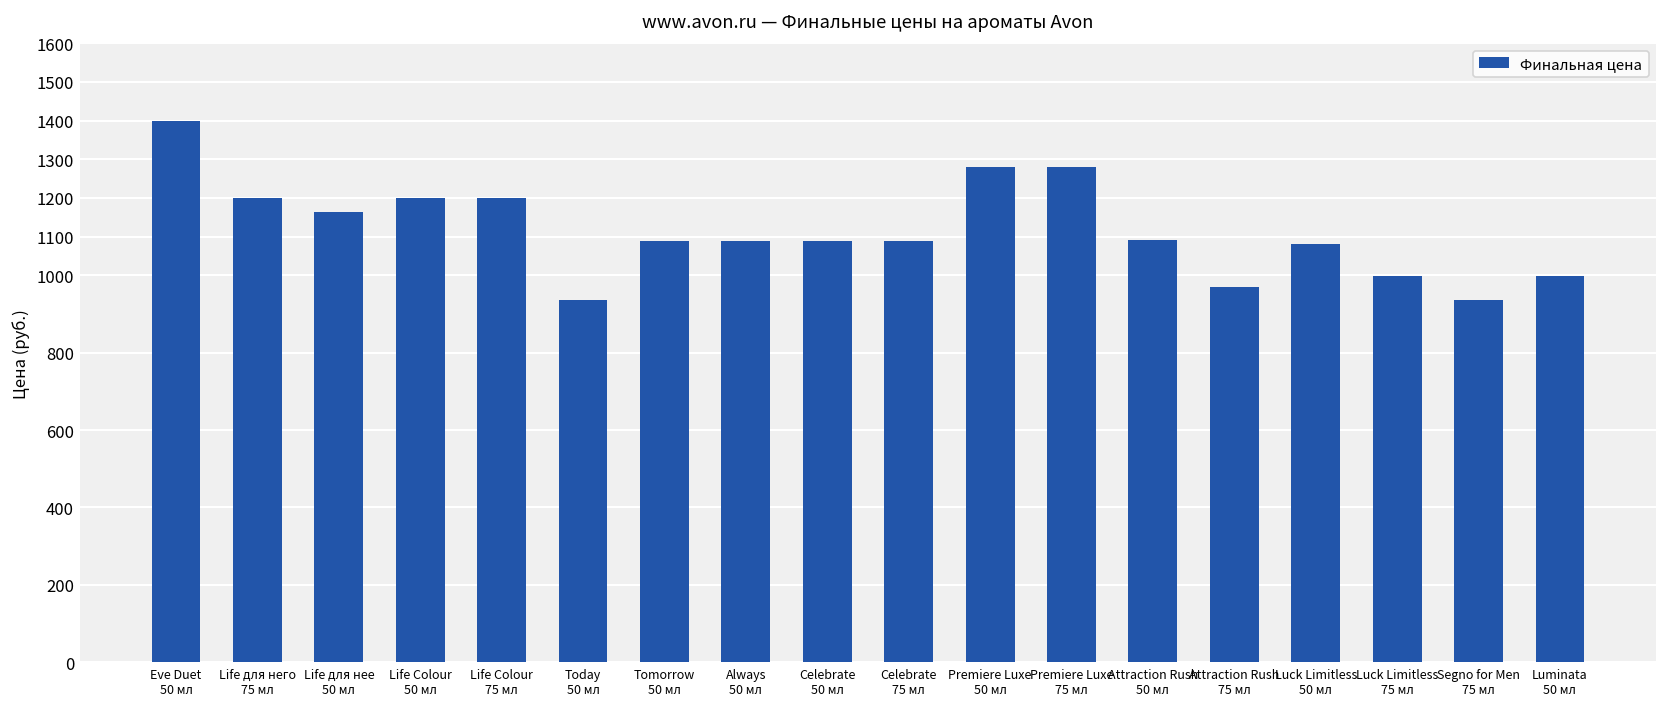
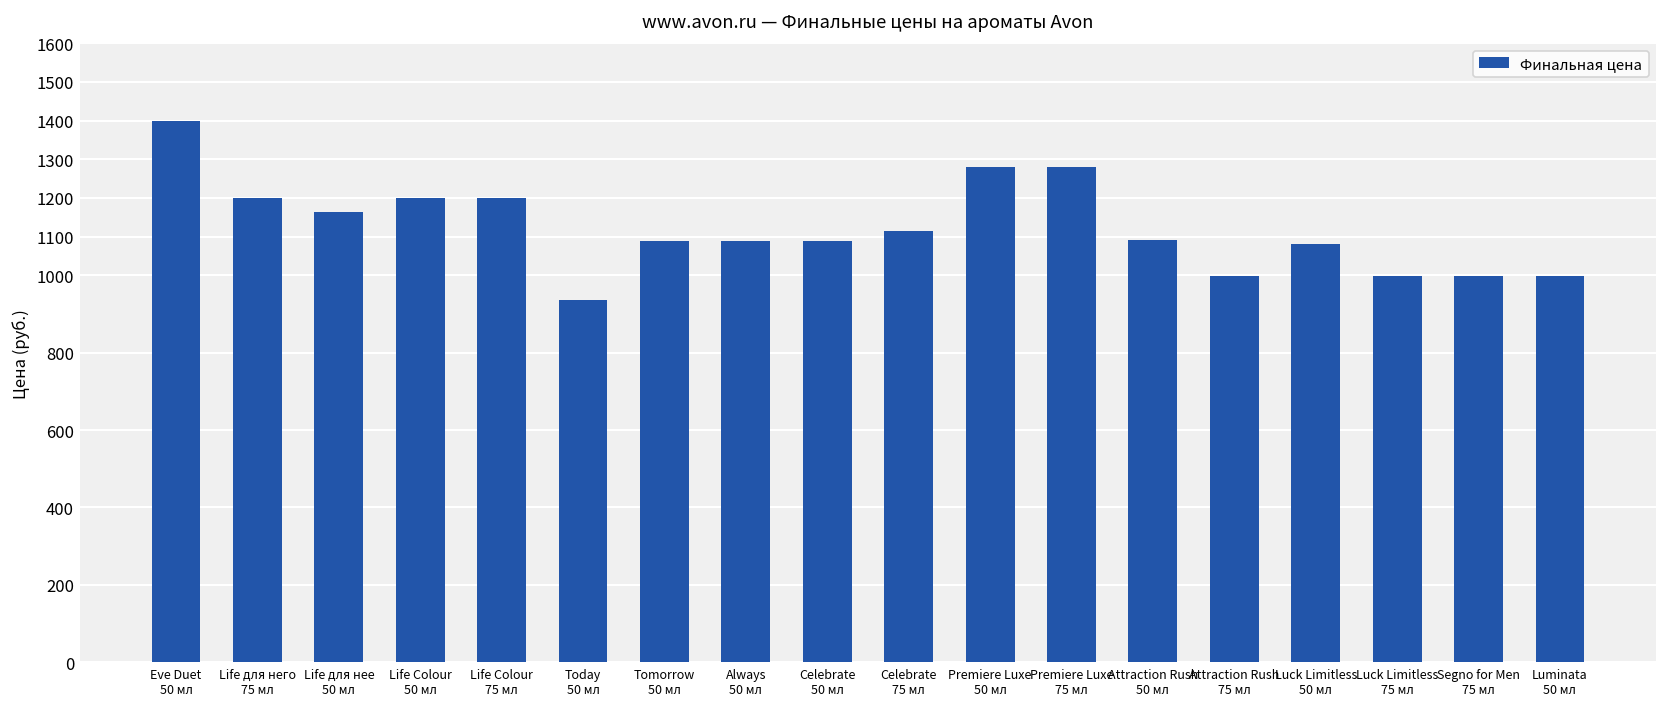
  {
    "Eve Duet 50 мл": 1400,
    "Life для него 75 мл": 1200,
    "Life для нее 50 мл": 1160,
    "Life Colour 50 мл": 1200,
    "Life Colour 75 мл": 1200,
    "Today 50 мл": 940,
    "Tomorrow 50 мл": 1090,
    "Always 50 мл": 1090,
    "Celebrate 50 мл": 1090,
-   "Celebrate 75 мл": 1090,
+   "Celebrate 75 мл": 1110,
    "Premiere Luxe 50 мл": 1280,
    "Premiere Luxe 75 мл": 1280,
    "Attraction Rush 50 мл": 1090,
-   "Attraction Rush 75 мл": 970,
+   "Attraction Rush 75 мл": 1000,
    "Luck Limitless 50 мл": 1080,
    "Luck Limitless 75 мл": 1000,
-   "Segno for Men 75 мл": 940,
+   "Segno for Men 75 мл": 1000,
    "Luminata 50 мл": 1000
  }
